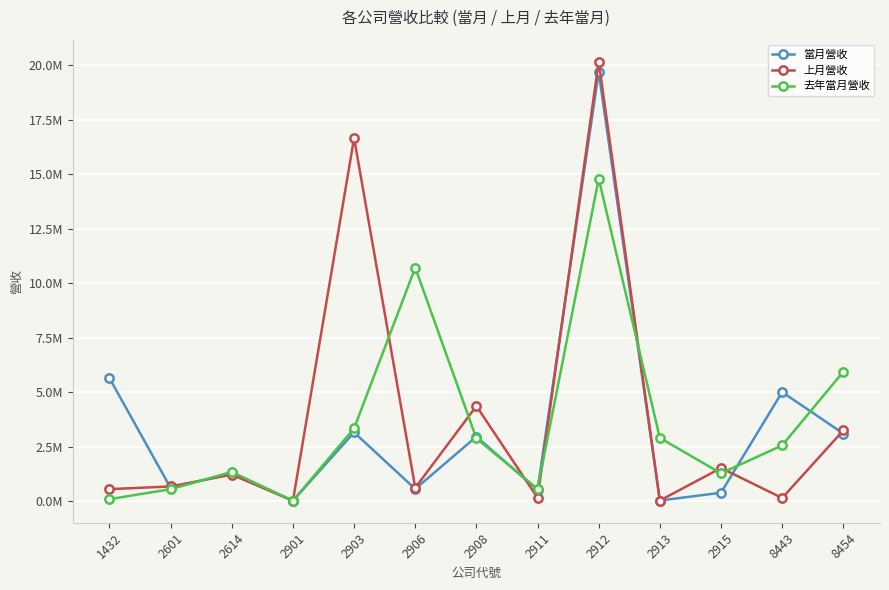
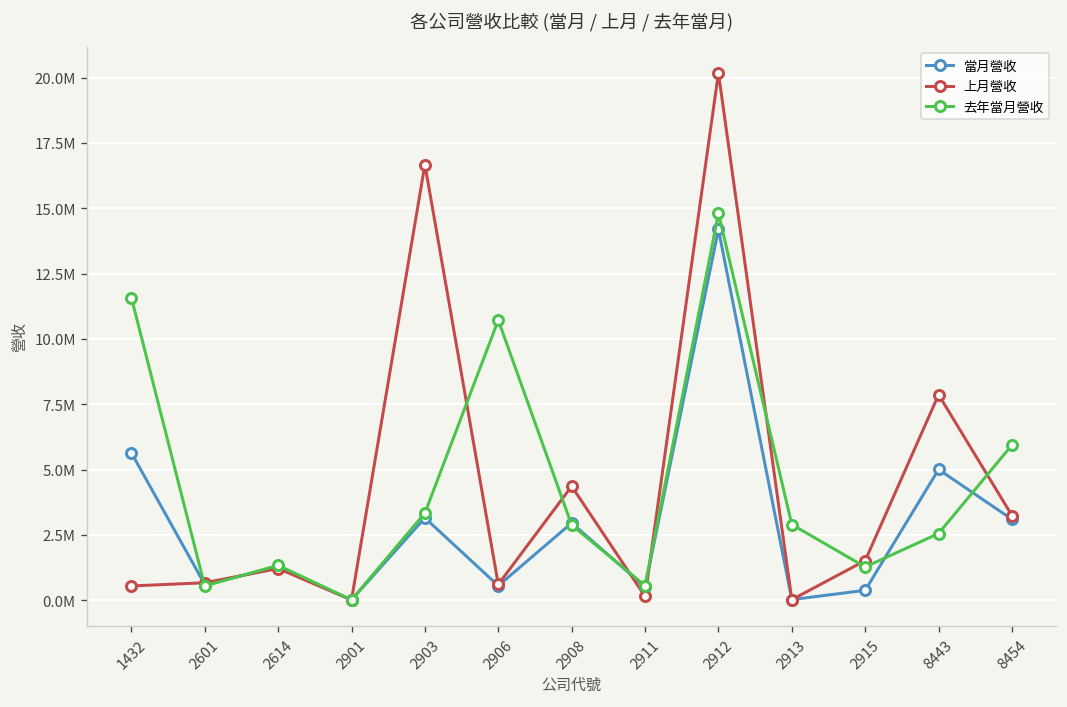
  {
    "當月營收": {
      "1432": 5600000,
      "2903": 3200000,
-     "2912": 19700000,
+     "2912": 14200000,
      "2915": 400000,
      "8443": 5000000,
      "8454": 3100000
    },
    "上月營收": {
      "1432": 500000,
      "2903": 16700000,
      "2908": 4400000,
      "2911": 100000,
      "2912": 20200000,
      "2915": 1500000,
-     "8443": 100000,
+     "8443": 7900000,
      "8454": 3200000
    },
    "去年當月營收": {
-     "1432": 100000,
+     "1432": 11600000,
      "2903": 3300000,
      "2906": 10700000,
      "2912": 14800000,
      "2913": 2900000,
      "2915": 1300000,
      "8443": 2600000,
      "8454": 5900000
    }
  }
